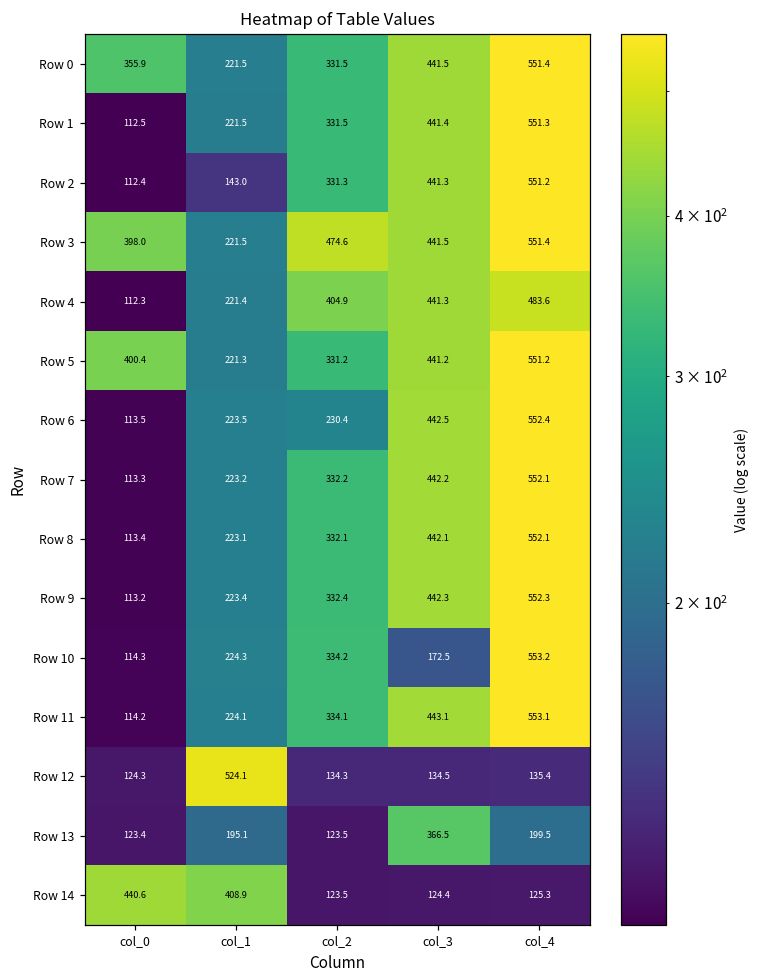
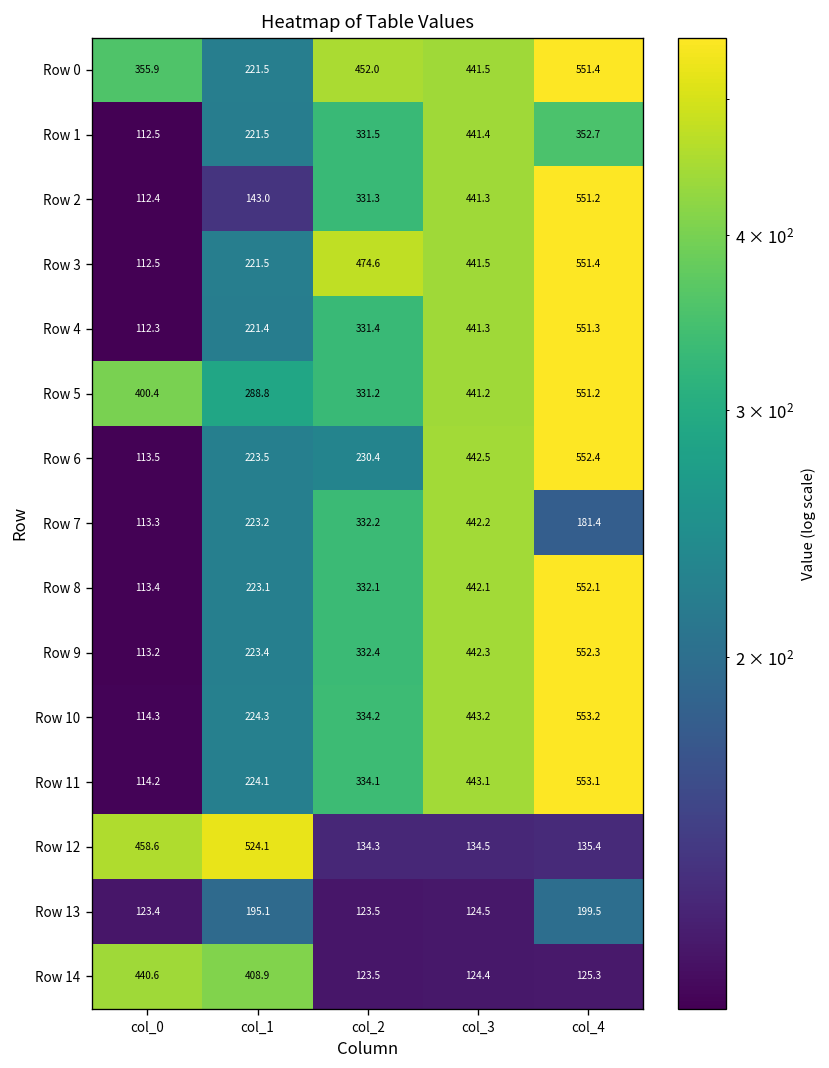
  {
    "Row 0": {
      "col_0": 355.9,
      "col_1": 221.5,
-     "col_2": 331.5,
+     "col_2": 452.0,
      "col_3": 441.5,
      "col_4": 551.4
    },
    "Row 1": {
      "col_0": 112.5,
      "col_1": 221.5,
      "col_2": 331.5,
      "col_3": 441.4,
-     "col_4": 551.3
+     "col_4": 352.7
    },
    "Row 2": {
      "col_0": 112.4,
      "col_1": 143.0,
      "col_2": 331.3,
      "col_3": 441.3,
      "col_4": 551.2
    },
    "Row 3": {
-     "col_0": 398.0,
+     "col_0": 112.5,
      "col_1": 221.5,
      "col_2": 474.6,
      "col_3": 441.5,
      "col_4": 551.4
    },
    "Row 4": {
      "col_0": 112.3,
      "col_1": 221.4,
-     "col_2": 404.9,
+     "col_2": 331.4,
      "col_3": 441.3,
-     "col_4": 483.6
+     "col_4": 551.3
    },
    "Row 5": {
      "col_0": 400.4,
-     "col_1": 221.3,
+     "col_1": 288.8,
      "col_2": 331.2,
      "col_3": 441.2,
      "col_4": 551.2
    },
    "Row 6": {
      "col_0": 113.5,
      "col_1": 223.5,
      "col_2": 230.4,
      "col_3": 442.5,
      "col_4": 552.4
    },
    "Row 7": {
      "col_0": 113.3,
      "col_1": 223.2,
      "col_2": 332.2,
      "col_3": 442.2,
-     "col_4": 552.1
+     "col_4": 181.4
    },
    "Row 8": {
      "col_0": 113.4,
      "col_1": 223.1,
      "col_2": 332.1,
      "col_3": 442.1,
      "col_4": 552.1
    },
    "Row 9": {
      "col_0": 113.2,
      "col_1": 223.4,
      "col_2": 332.4,
      "col_3": 442.3,
      "col_4": 552.3
    },
    "Row 10": {
      "col_0": 114.3,
      "col_1": 224.3,
      "col_2": 334.2,
-     "col_3": 172.5,
+     "col_3": 443.2,
      "col_4": 553.2
    },
    "Row 11": {
      "col_0": 114.2,
      "col_1": 224.1,
      "col_2": 334.1,
      "col_3": 443.1,
      "col_4": 553.1
    },
    "Row 12": {
-     "col_0": 124.3,
+     "col_0": 458.6,
      "col_1": 524.1,
      "col_2": 134.3,
      "col_3": 134.5,
      "col_4": 135.4
    },
    "Row 13": {
      "col_0": 123.4,
      "col_1": 195.1,
      "col_2": 123.5,
-     "col_3": 366.5,
+     "col_3": 124.5,
      "col_4": 199.5
    },
    "Row 14": {
      "col_0": 440.6,
      "col_1": 408.9,
      "col_2": 123.5,
      "col_3": 124.4,
      "col_4": 125.3
    }
  }
